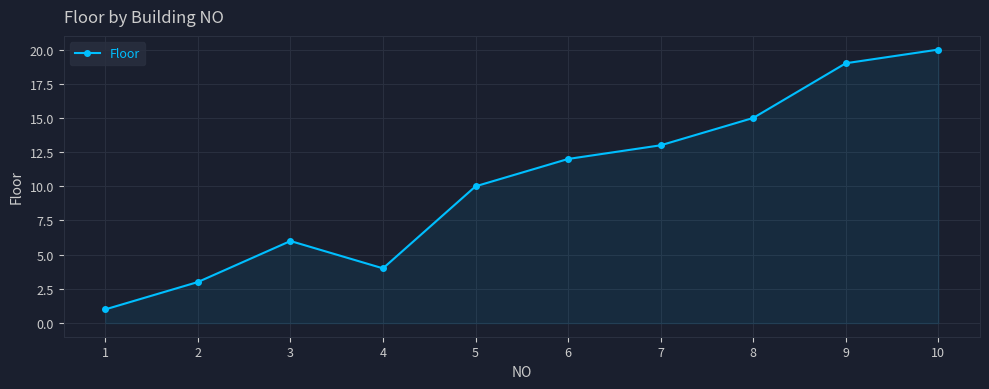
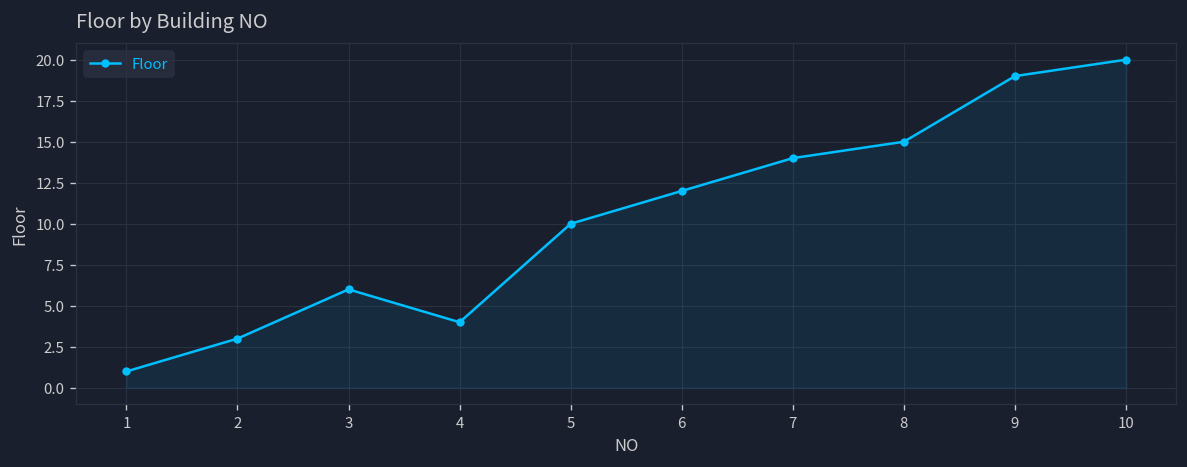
  {
    "1": 1,
    "2": 3,
    "3": 6,
    "4": 4,
    "5": 10,
    "6": 12,
-   "7": 13,
+   "7": 14,
    "8": 15,
    "9": 19,
    "10": 20
  }
